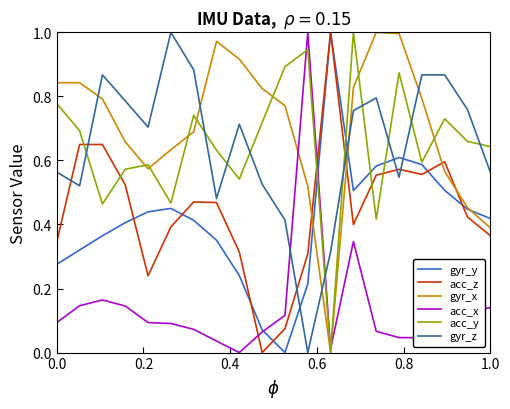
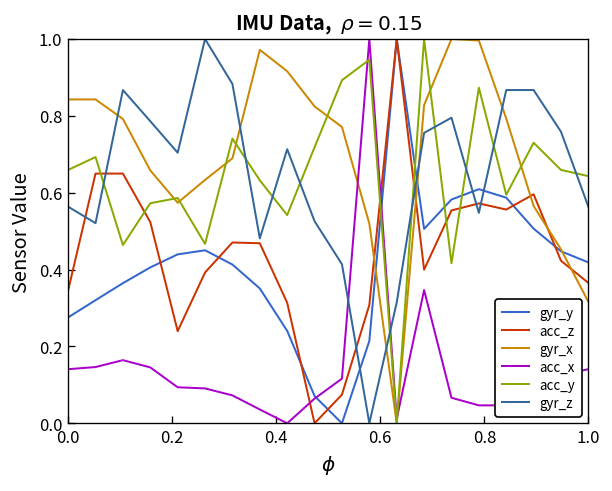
  {
    "acc_z": {
      "0.0": 0.35,
      "1.0": 0.37
    },
    "gyr_x": {
      "0.0": 0.84,
-     "1.0": 0.39
+     "1.0": 0.32
    },
    "acc_x": {
-     "0.0": 0.09,
+     "0.0": 0.14,
      "1.0": 0.14
    },
    "acc_y": {
-     "0.0": 0.78,
+     "0.0": 0.66,
      "1.0": 0.64
    }
  }
